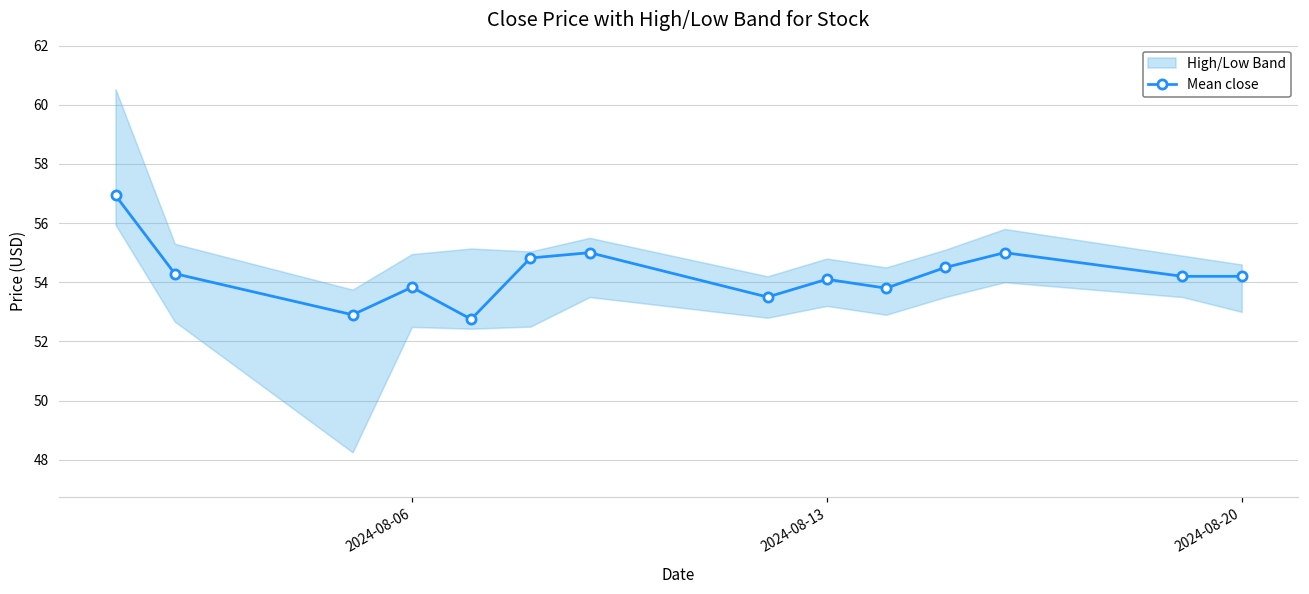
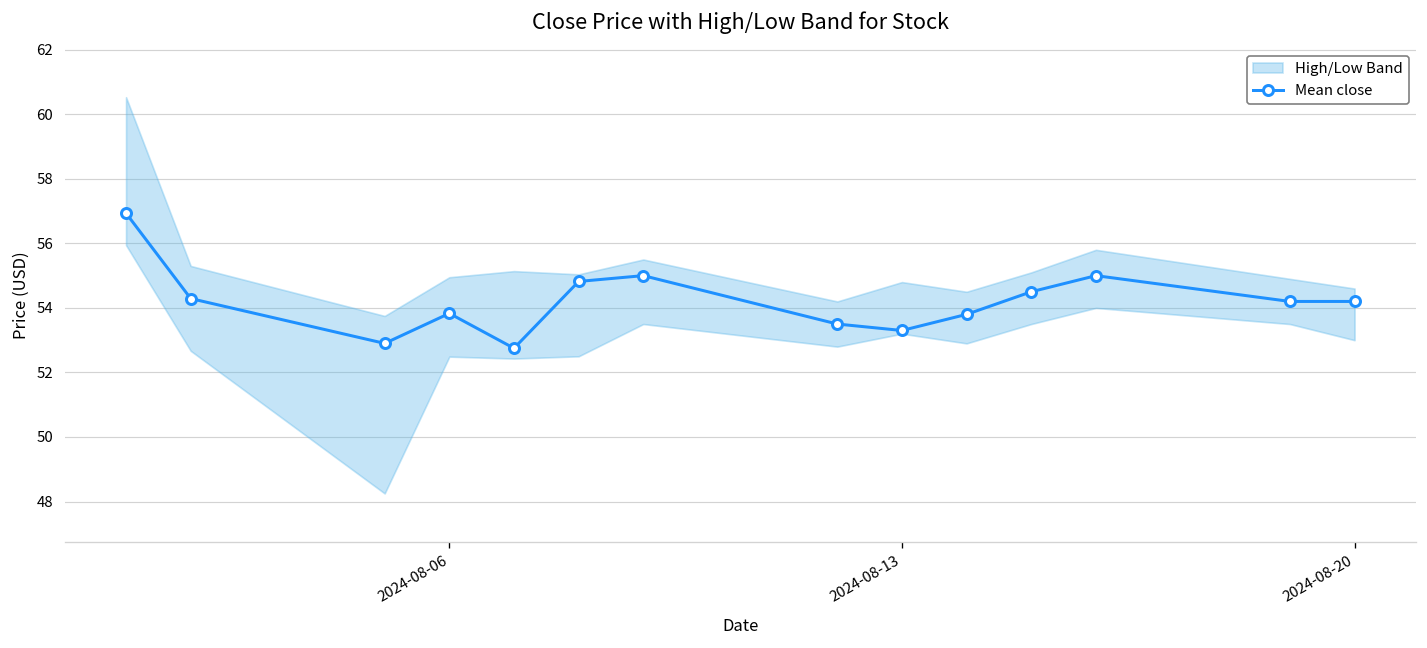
  {
    "Mean close": {
      "2024-08-06": 53.8,
-     "2024-08-13": 54.1,
+     "2024-08-13": 53.3,
      "2024-08-20": 54.2
    }
  }
